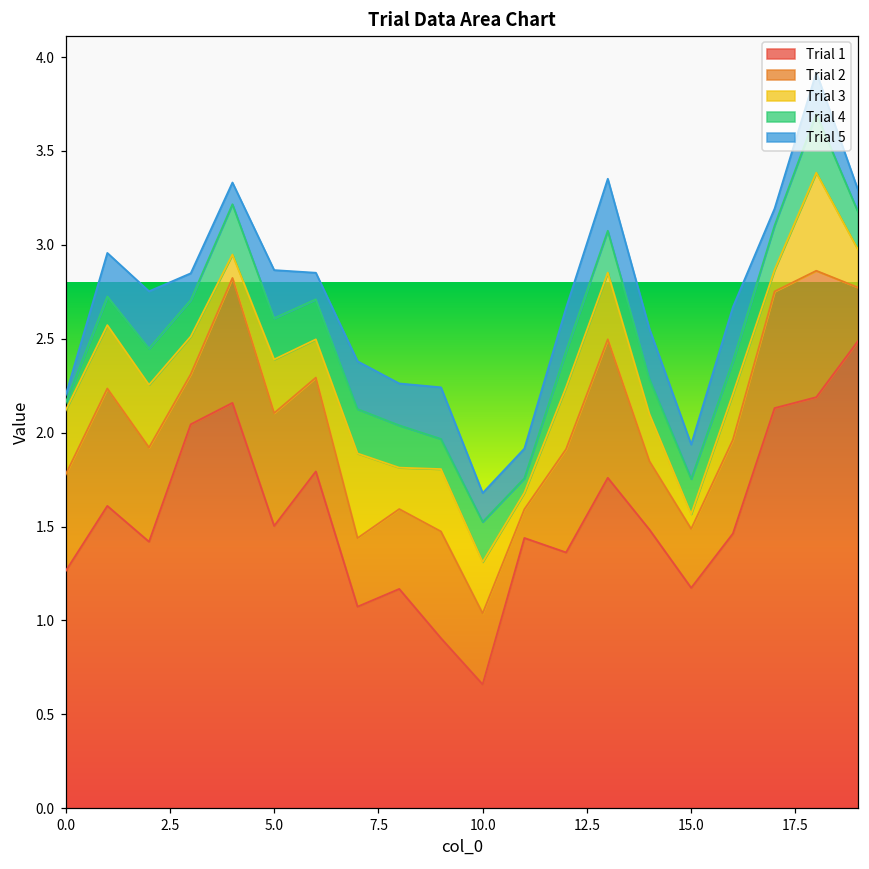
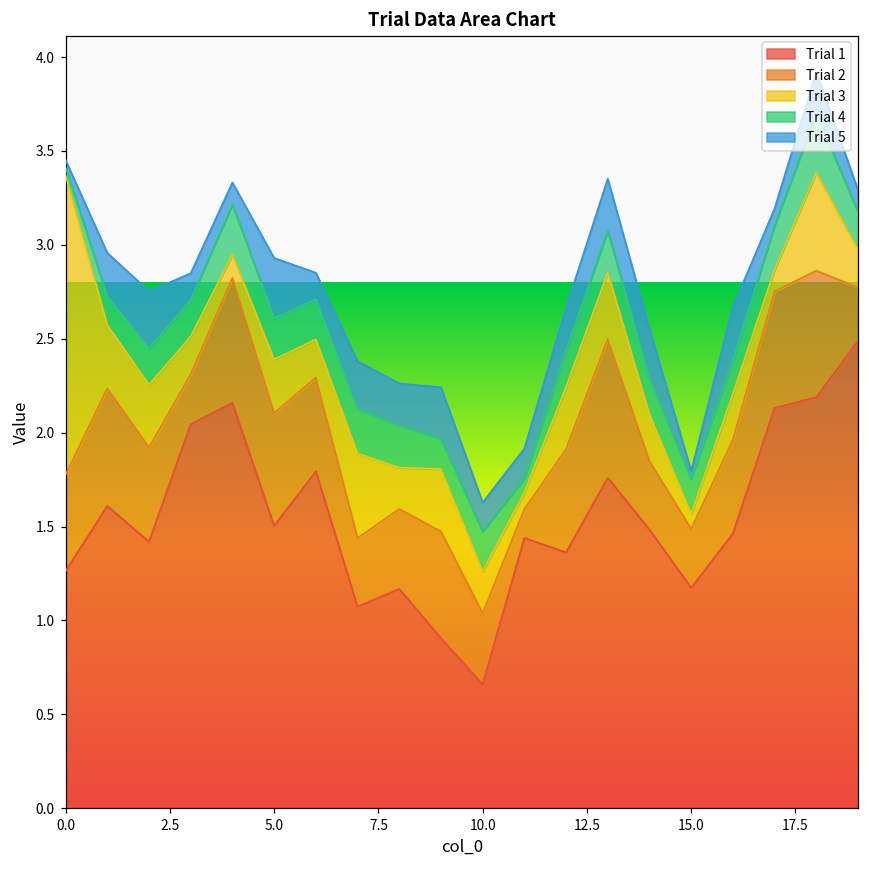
  {
    "Trial 3": {
-     "0.0": 0.34,
+     "0.0": 1.59,
      "5.0": 0.29,
-     "10.0": 0.27,
+     "10.0": 0.22,
      "15.0": 0.08
    },
    "Trial 4": {
      "0.0": 0.04,
      "5.0": 0.22,
      "10.0": 0.21,
      "15.0": 0.19
    },
    "Trial 5": {
      "0.0": 0.04,
-     "5.0": 0.26,
+     "5.0": 0.32,
      "10.0": 0.15,
-     "15.0": 0.18
+     "15.0": 0.04
    }
  }
